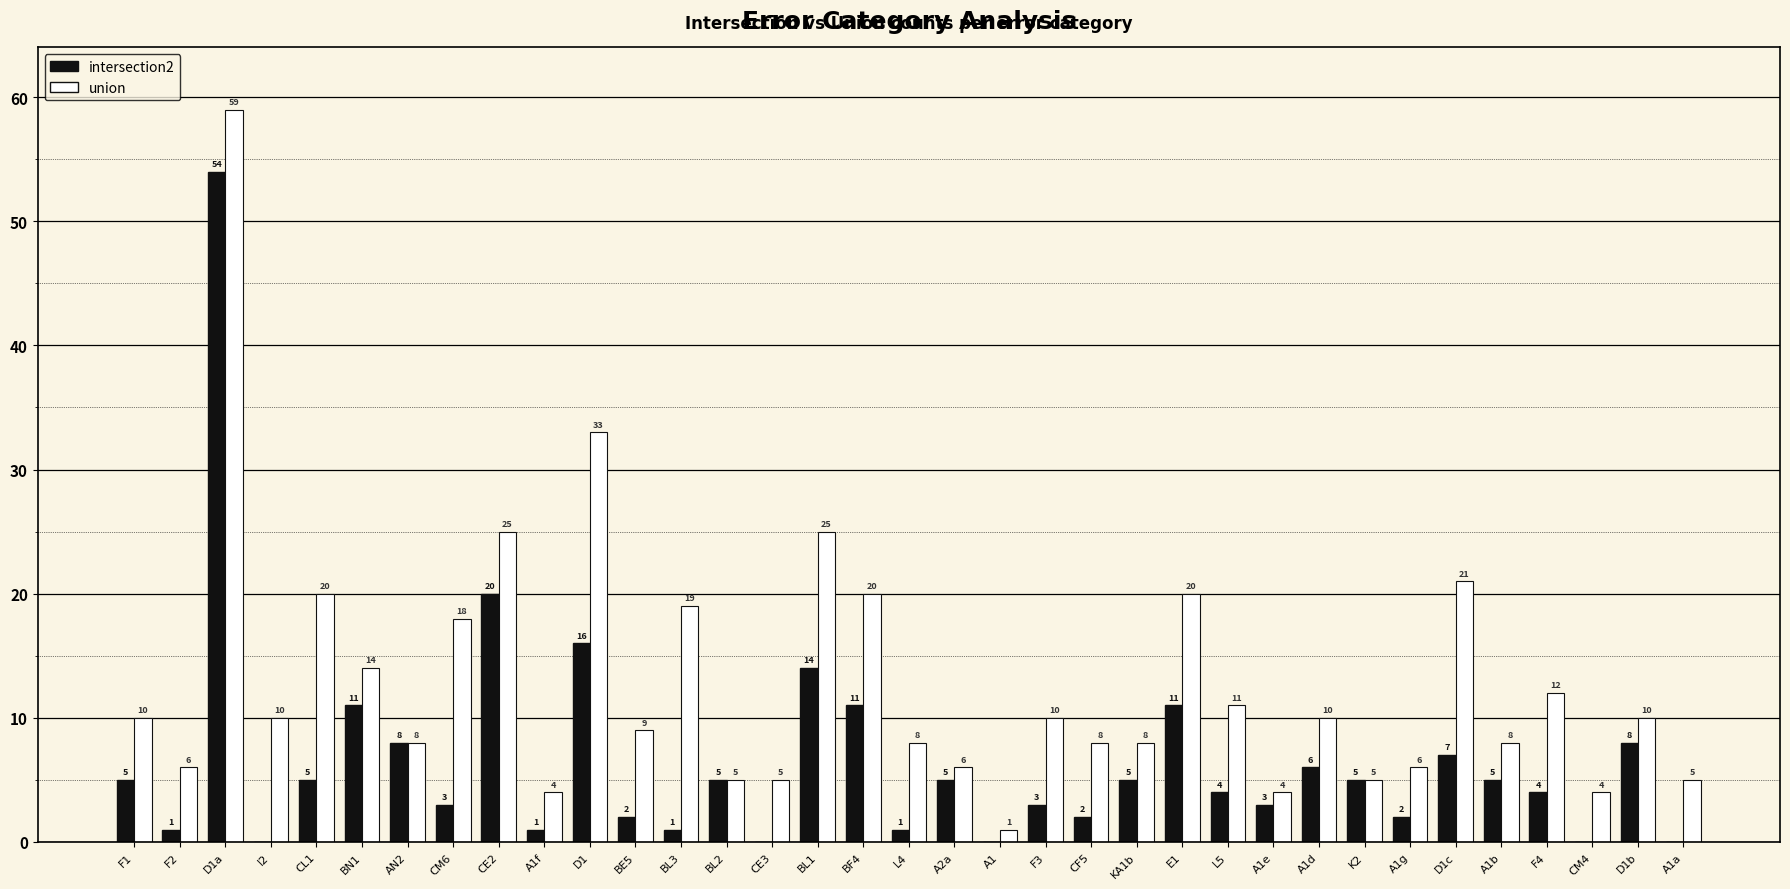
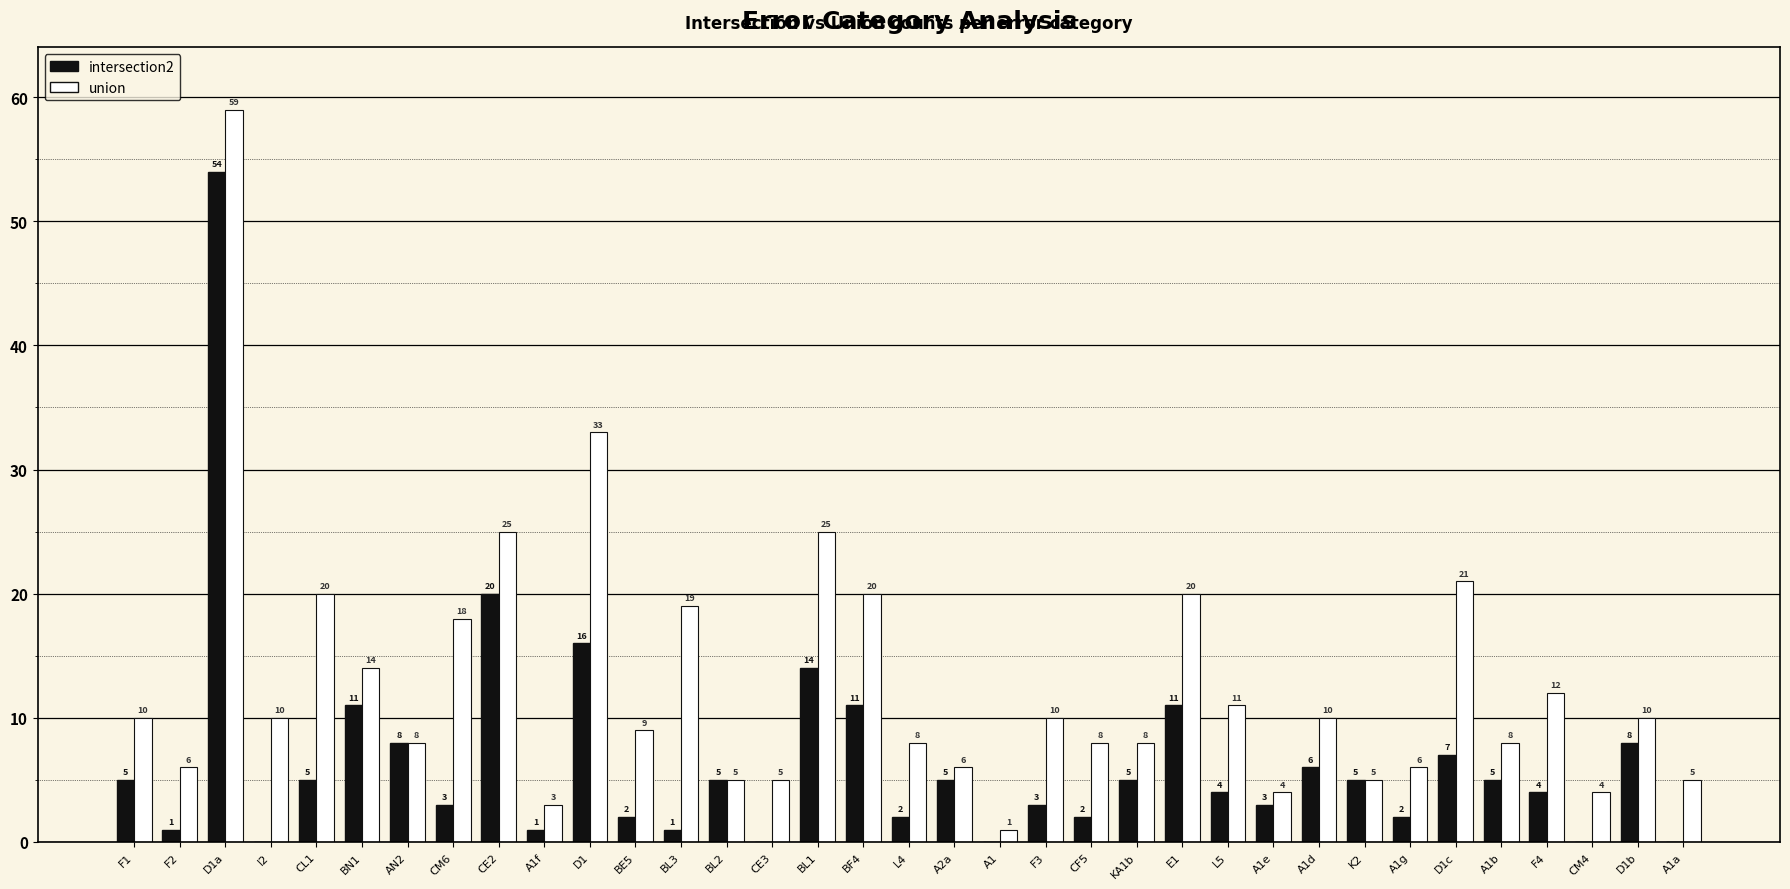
  {
    "intersection2": {
      "F1": 5,
      "F2": 1,
      "D1a": 54,
      "CL1": 5,
      "BN1": 11,
      "AN2": 8,
      "CM6": 3,
      "CE2": 20,
      "A1f": 1,
      "D1": 16,
      "BE5": 2,
      "BL3": 1,
      "BL2": 5,
      "BL1": 14,
      "BF4": 11,
-     "L4": 1,
+     "L4": 2,
      "A2a": 5,
      "F3": 3,
      "CF5": 2,
      "KA1b": 5,
      "E1": 11,
      "L5": 4,
      "A1e": 3,
      "A1d": 6,
      "K2": 5,
      "A1g": 2,
      "D1c": 7,
      "A1b": 5,
      "F4": 4,
      "D1b": 8
    },
    "union": {
      "F1": 10,
      "F2": 6,
      "D1a": 59,
      "I2": 10,
      "CL1": 20,
      "BN1": 14,
      "AN2": 8,
      "CM6": 18,
      "CE2": 25,
-     "A1f": 4,
+     "A1f": 3,
      "D1": 33,
      "BE5": 9,
      "BL3": 19,
      "BL2": 5,
      "CE3": 5,
      "BL1": 25,
      "BF4": 20,
      "L4": 8,
      "A2a": 6,
      "A1": 1,
      "F3": 10,
      "CF5": 8,
      "KA1b": 8,
      "E1": 20,
      "L5": 11,
      "A1e": 4,
      "A1d": 10,
      "K2": 5,
      "A1g": 6,
      "D1c": 21,
      "A1b": 8,
      "F4": 12,
      "CM4": 4,
      "D1b": 10,
      "A1a": 5
    }
  }
